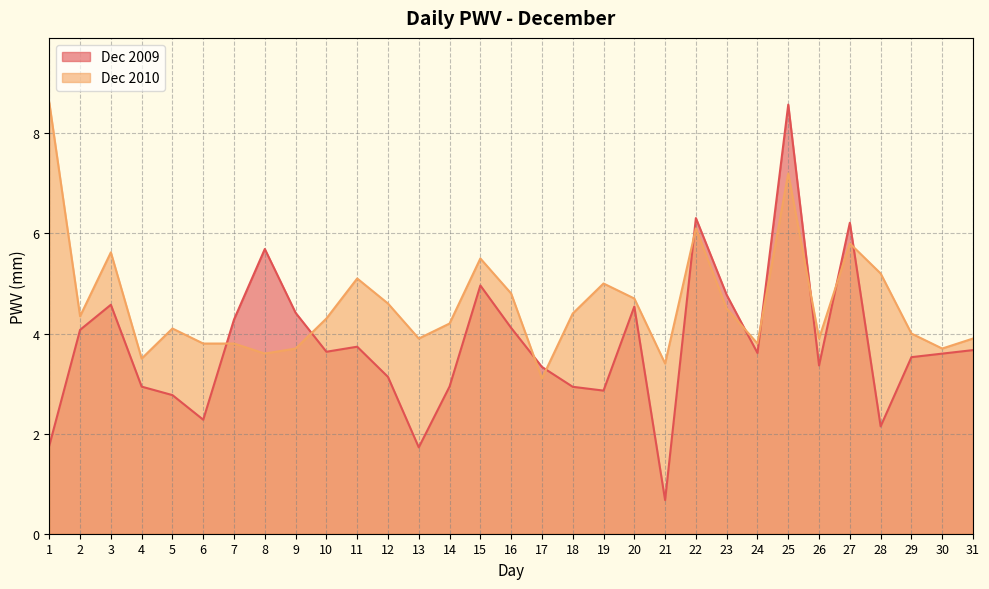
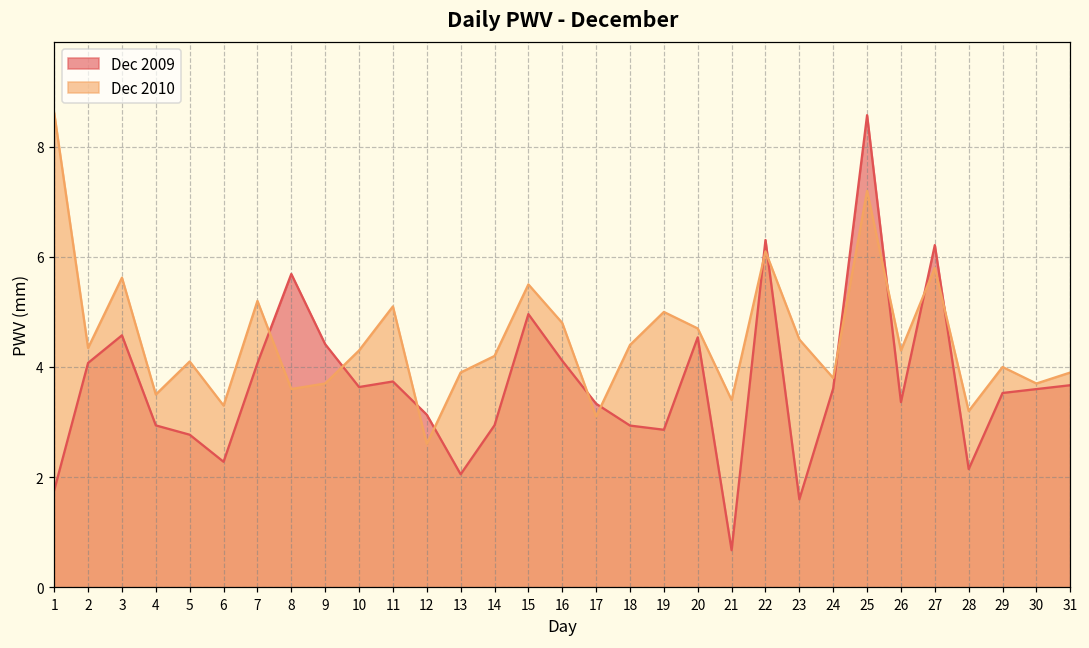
  {
    "Dec 2009": {
      "1": 1.8,
      "2": 4.1,
      "3": 4.6,
      "4": 2.9,
      "5": 2.8,
      "6": 2.3,
-     "7": 4.3,
+     "7": 4.1,
      "8": 5.7,
      "9": 4.4,
      "10": 3.6,
      "11": 3.7,
      "12": 3.1,
-     "13": 1.7,
+     "13": 2.1,
      "14": 2.9,
      "15": 5.0,
      "16": 4.1,
      "17": 3.3,
      "18": 2.9,
      "19": 2.9,
      "20": 4.5,
      "21": 0.7,
      "22": 6.3,
-     "23": 4.8,
+     "23": 1.6,
      "24": 3.6,
      "25": 8.6,
      "26": 3.4,
      "27": 6.2,
      "28": 2.1,
      "29": 3.5,
      "30": 3.6,
      "31": 3.7
    },
    "Dec 2010": {
      "1": 8.6,
      "2": 4.3,
      "3": 5.6,
      "4": 3.5,
      "5": 4.1,
-     "6": 3.8,
-     "7": 3.8,
+     "6": 3.3,
+     "7": 5.2,
      "8": 3.6,
      "9": 3.7,
      "10": 4.3,
      "11": 5.1,
-     "12": 4.6,
+     "12": 2.6,
      "13": 3.9,
      "14": 4.2,
      "15": 5.5,
      "16": 4.8,
      "17": 3.1,
      "18": 4.4,
      "19": 5.0,
      "20": 4.7,
      "21": 3.4,
      "22": 6.1,
      "23": 4.5,
      "24": 3.8,
      "25": 7.2,
-     "26": 3.9,
+     "26": 4.3,
      "27": 5.8,
-     "28": 5.2,
+     "28": 3.2,
      "29": 4.0,
      "30": 3.7,
      "31": 3.9
    }
  }
